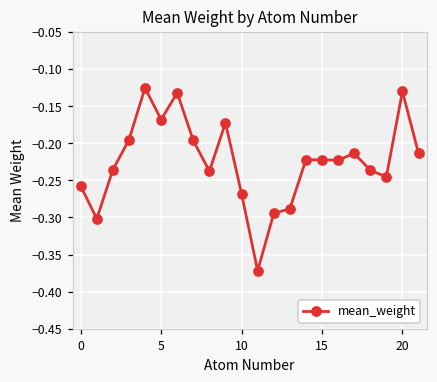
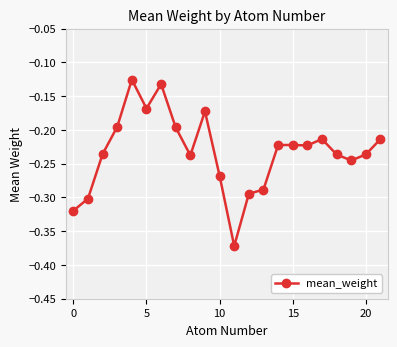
  {
-   "0": -0.26,
+   "0": -0.32,
    "5": -0.17,
    "10": -0.27,
    "15": -0.22,
-   "20": -0.13
+   "20": -0.24
  }
